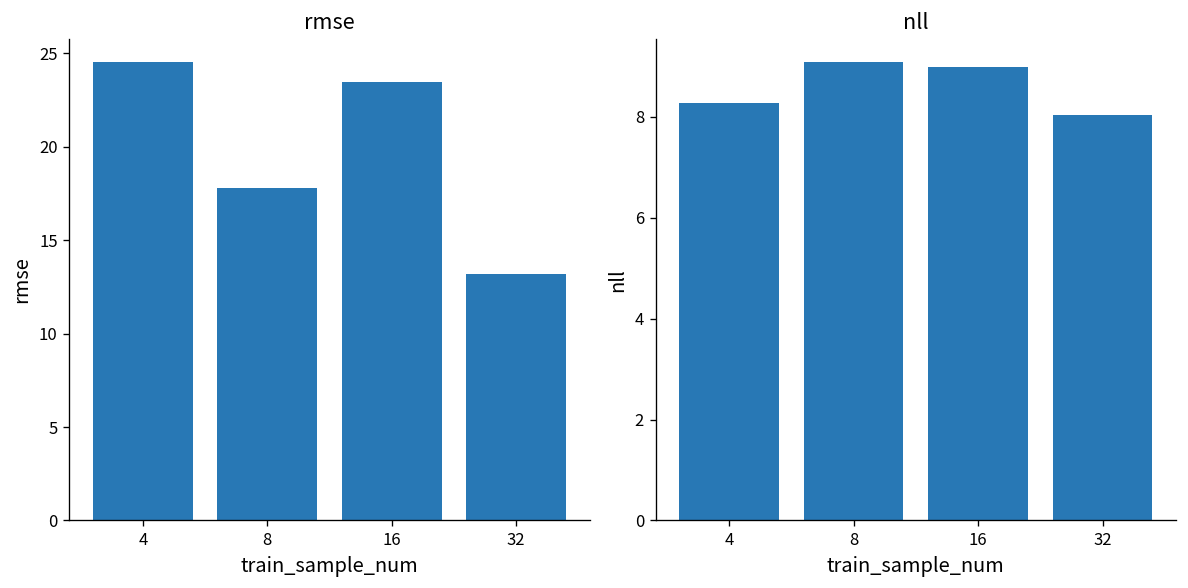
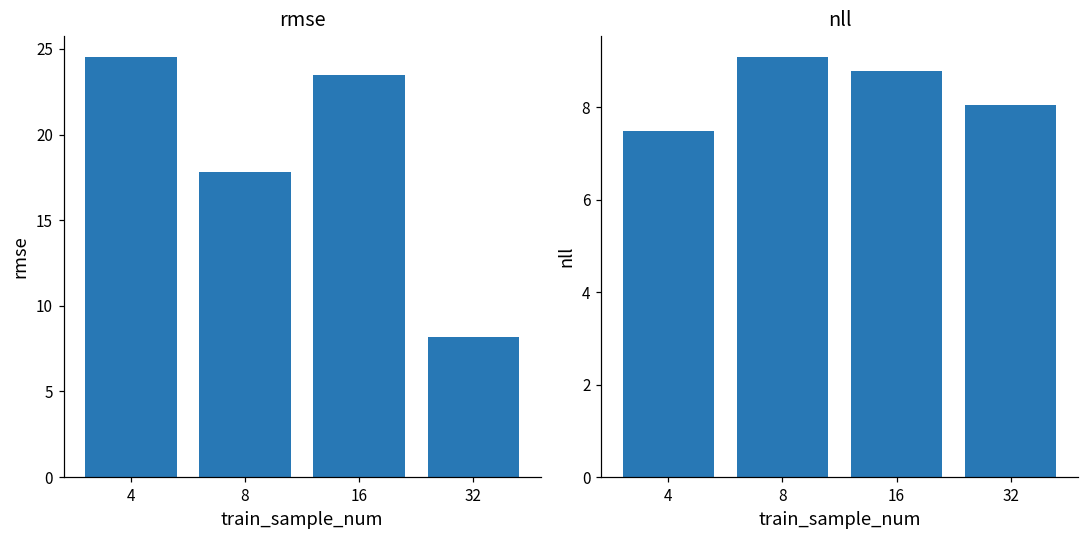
  {
    "rmse": {
      "4": 24.6,
      "8": 17.8,
      "16": 23.5,
-     "32": 13.2
+     "32": 8.2
    },
    "nll": {
-     "4": 8.3,
+     "4": 7.5,
      "8": 9.1,
-     "16": 9.0,
+     "16": 8.8,
      "32": 8.0
    }
  }
